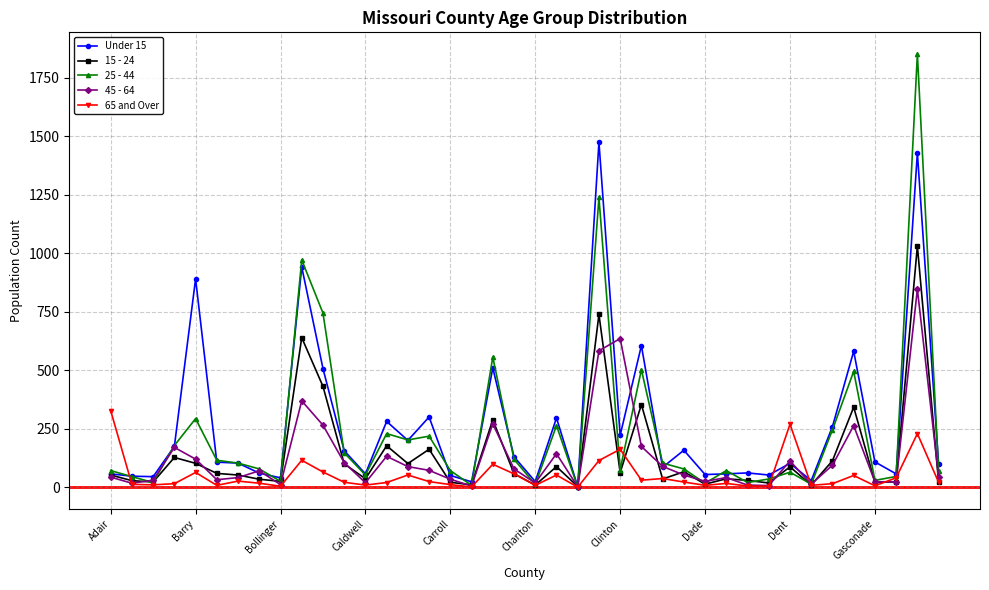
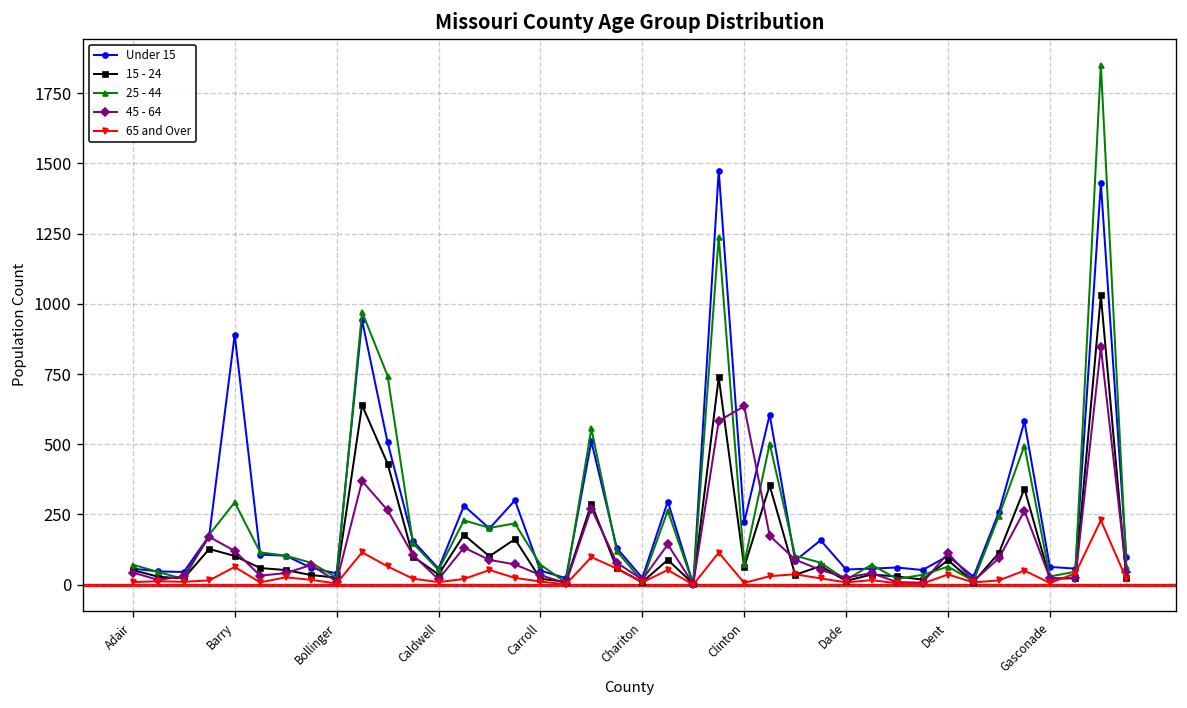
  {
    "Under 15": {
      "Barry": 890,
      "Bollinger": 40,
      "Carroll": 50,
      "Clinton": 220,
      "Dade": 50,
-     "Gasconade": 110
+     "Gasconade": 60
    },
    "15 - 24": {
      "Barry": 100,
      "Caldwell": 40,
      "Clinton": 60,
      "Dent": 90
    },
    "25 - 44": {
      "Adair": 70,
      "Barry": 290,
      "Carroll": 70,
      "Clinton": 80,
      "Dent": 60
    },
    "45 - 64": {
      "Barry": 120,
      "Carroll": 30,
      "Clinton": 640
    },
    "65 and Over": {
-     "Adair": 330,
+     "Adair": 10,
      "Barry": 60,
-     "Clinton": 160,
-     "Dent": 270,
+     "Clinton": 10,
+     "Dent": 40,
      "Gasconade": 10
    }
  }
